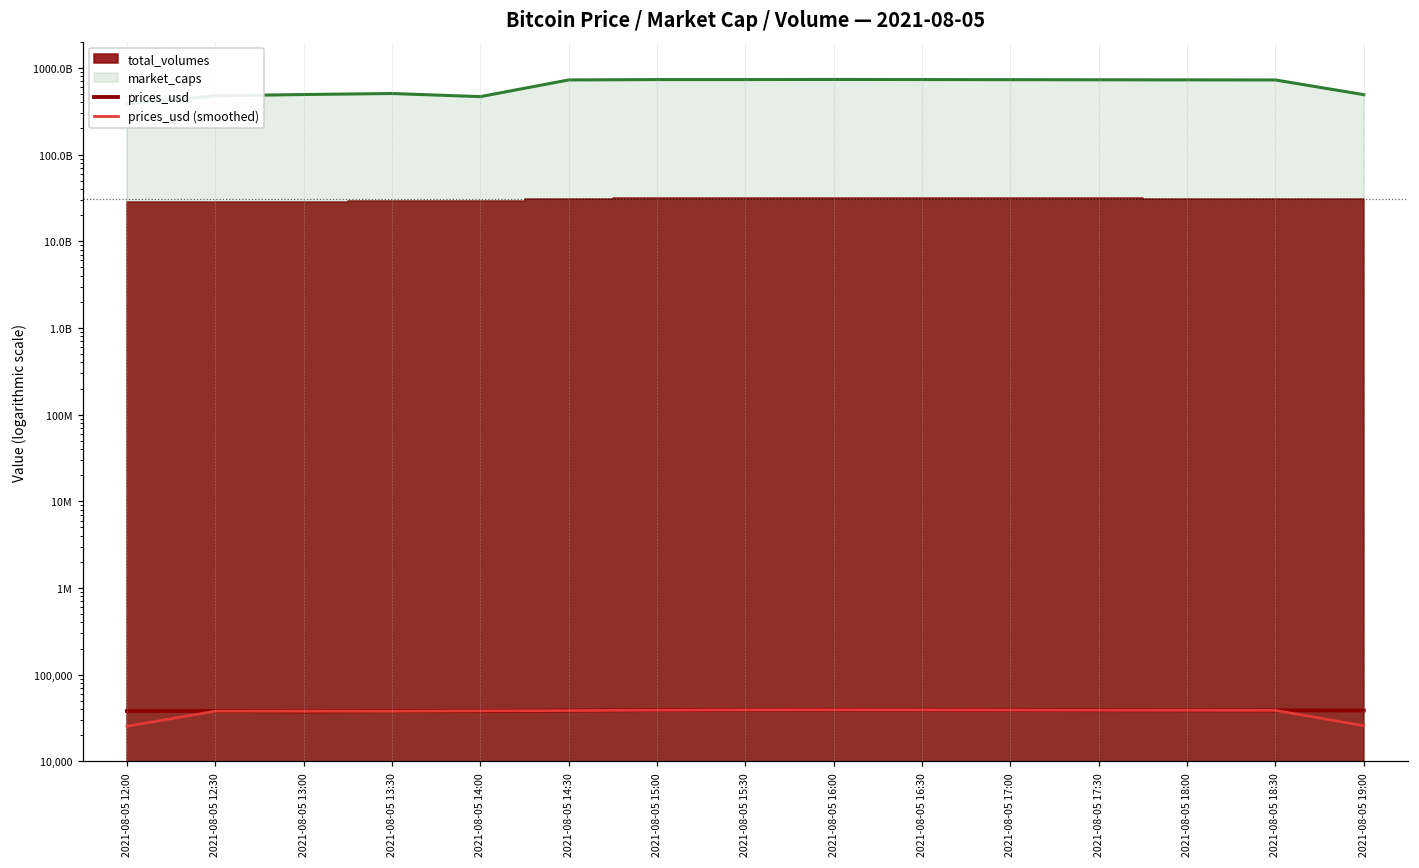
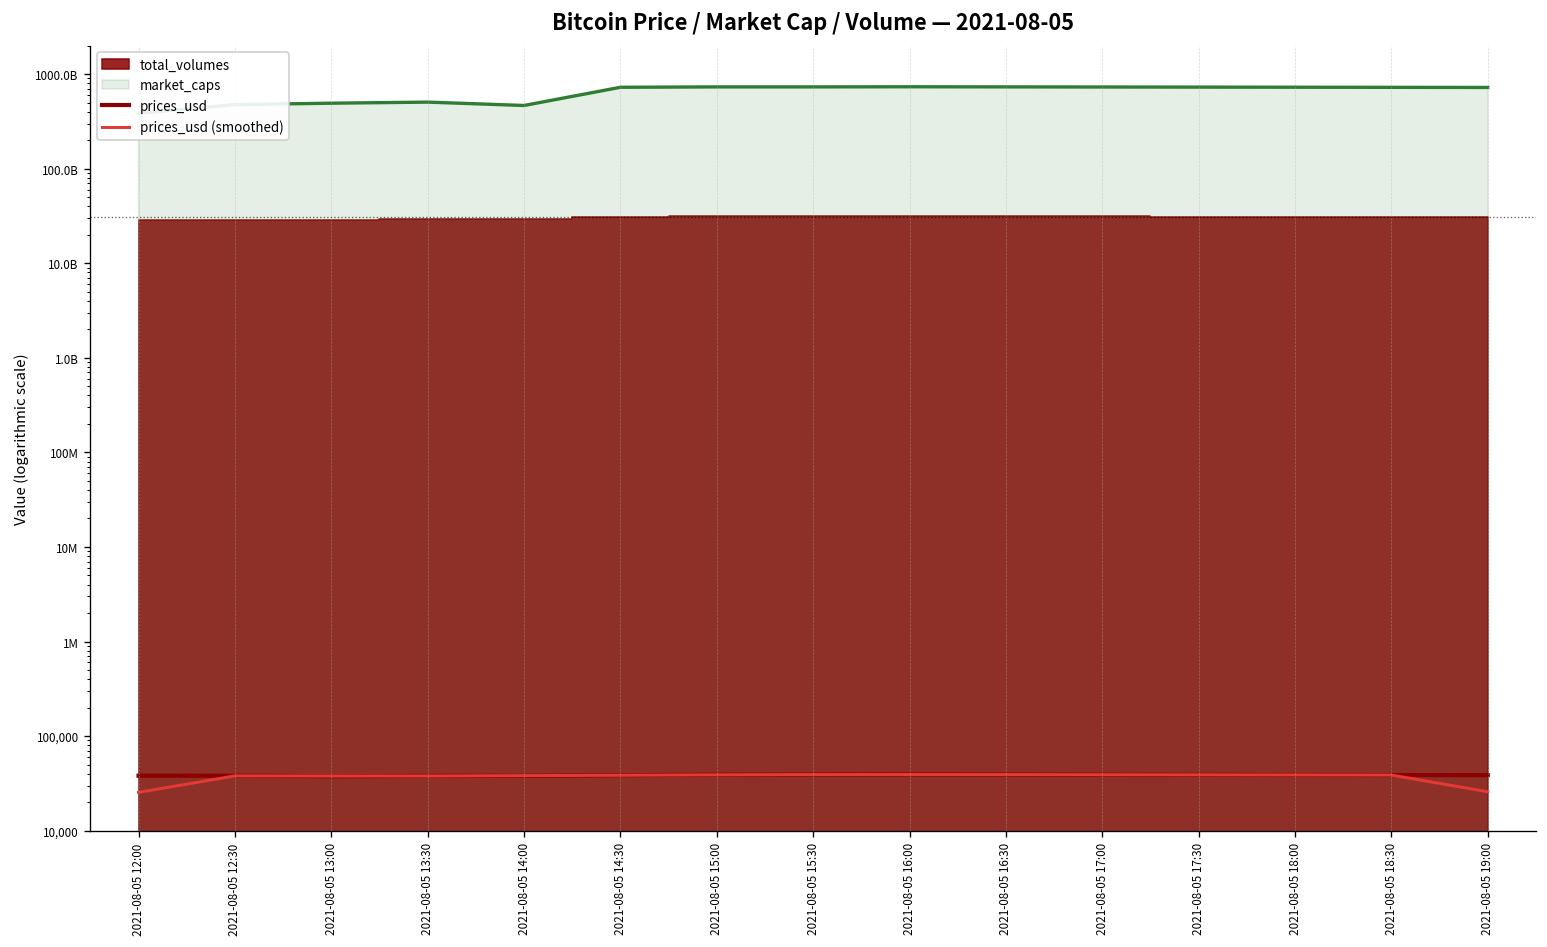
  {
    "market_caps": {
      "2021-08-05 13:00": "500,000,000,000",
      "2021-08-05 13:30": "500,000,000,000",
      "2021-08-05 14:00": "500,000,000,000",
      "2021-08-05 14:30": "700,000,000,000",
      "2021-08-05 15:00": "700,000,000,000",
      "2021-08-05 15:30": "700,000,000,000",
      "2021-08-05 16:00": "700,000,000,000",
      "2021-08-05 16:30": "700,000,000,000",
      "2021-08-05 17:00": "700,000,000,000",
      "2021-08-05 17:30": "700,000,000,000",
      "2021-08-05 18:00": "700,000,000,000",
      "2021-08-05 18:30": "700,000,000,000",
-     "2021-08-05 19:00": "500,000,000,000"
+     "2021-08-05 19:00": "700,000,000,000"
    },
    "prices_usd (smoothed)": {
      "2021-08-05 12:00": "25,000",
      "2021-08-05 19:00": "26,000"
    }
  }
